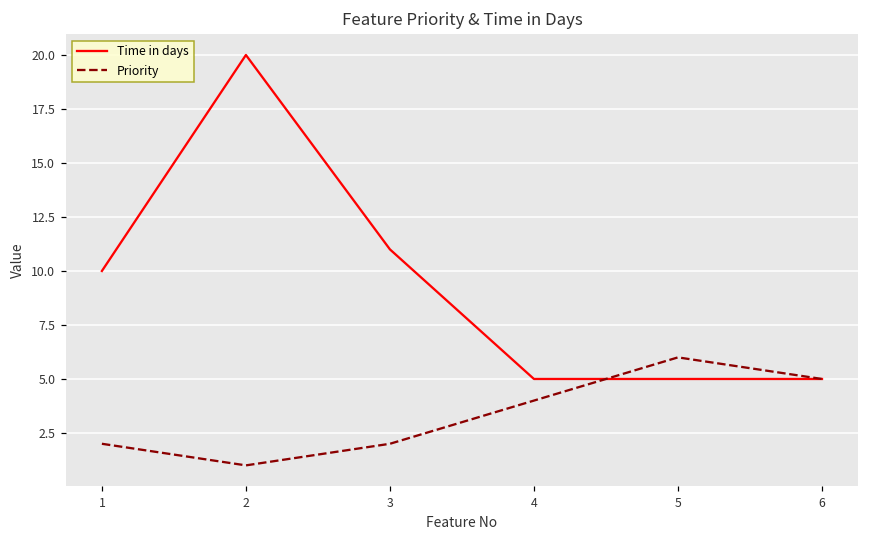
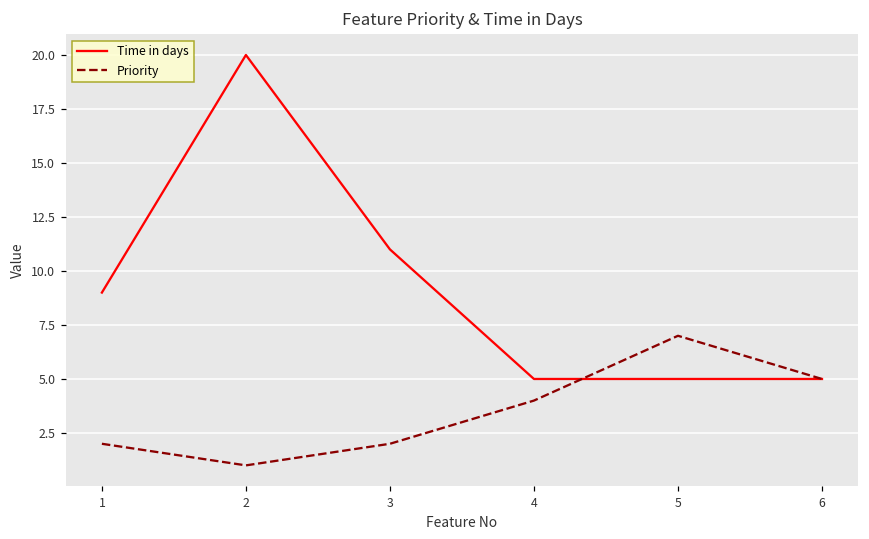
  {
    "Time in days": {
-     "1": 10,
+     "1": 9,
      "2": 20,
      "3": 11,
      "4": 5,
      "5": 5
    },
    "Priority": {
      "1": 2,
      "2": 1,
      "3": 2,
      "4": 4,
-     "5": 6
+     "5": 7
    }
  }
